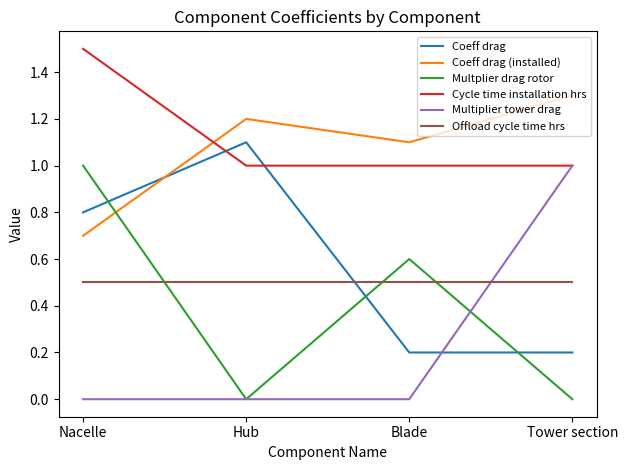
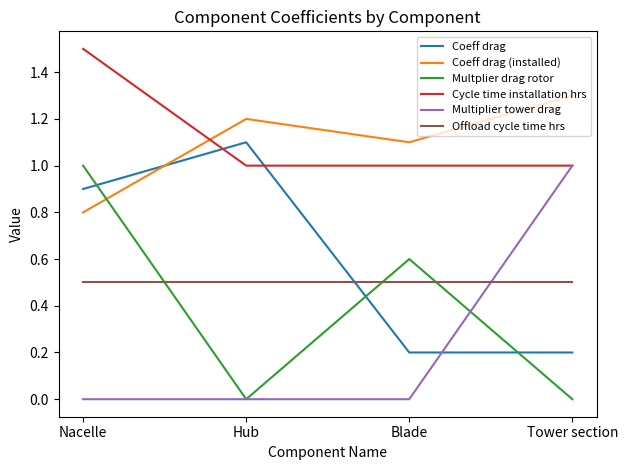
  {
    "Coeff drag": {
-     "Nacelle": 0.8,
+     "Nacelle": 0.9,
      "Hub": 1.1,
      "Blade": 0.2,
      "Tower section": 0.2
    },
    "Coeff drag (installed)": {
-     "Nacelle": 0.7,
+     "Nacelle": 0.8,
      "Hub": 1.2,
      "Blade": 1.1
    },
    "Multplier drag rotor": {
      "Nacelle": 1.0,
      "Blade": 0.6,
      "Tower section": 0.0
    },
    "Cycle time installation hrs": {
      "Nacelle": 1.5,
      "Hub": 1.0,
      "Blade": 1.0
    },
    "Multiplier tower drag": {
      "Nacelle": 0.0,
      "Blade": 0.0
    },
    "Offload cycle time hrs": {
      "Nacelle": 0.5,
      "Hub": 0.5,
      "Blade": 0.5,
      "Tower section": 0.5
    }
  }
